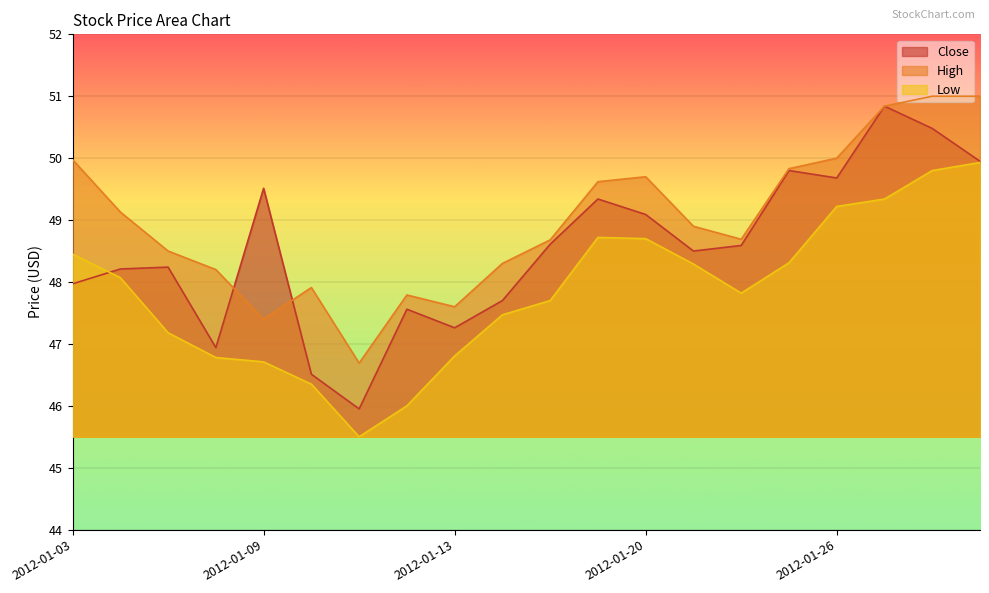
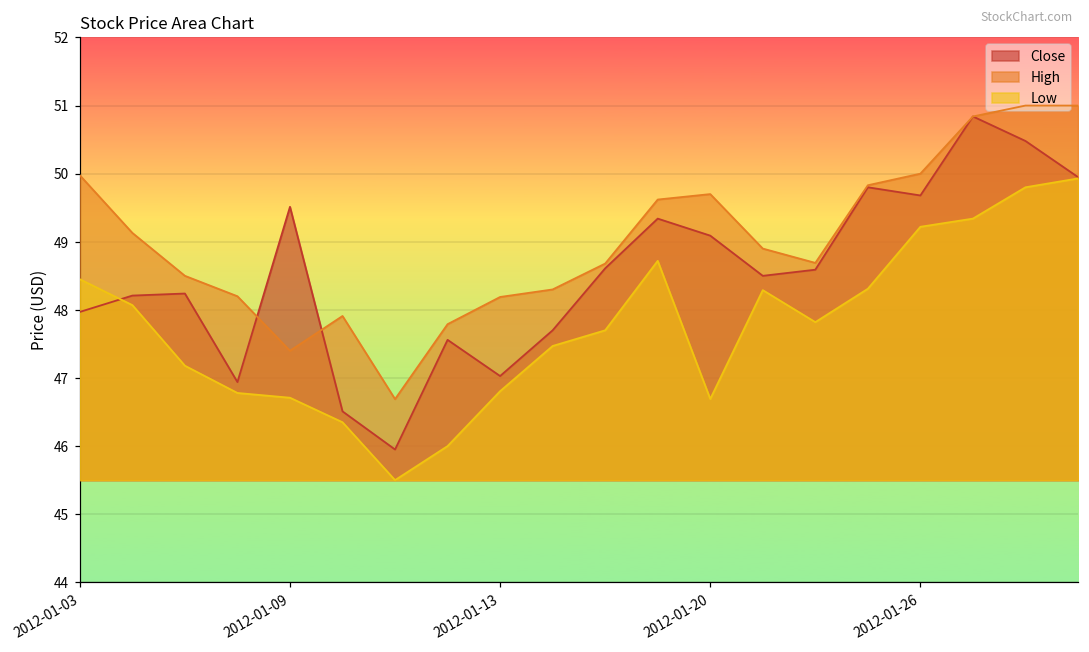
  {
    "Close": {
      "2012-01-03": 48.0,
      "2012-01-09": 49.5,
-     "2012-01-13": 47.3,
+     "2012-01-13": 47.0,
      "2012-01-20": 49.1,
      "2012-01-26": 49.7
    },
    "High": {
      "2012-01-03": 50.0,
      "2012-01-09": 47.4,
-     "2012-01-13": 47.6,
+     "2012-01-13": 48.2,
      "2012-01-20": 49.7,
      "2012-01-26": 50.0
    },
    "Low": {
      "2012-01-03": 48.5,
      "2012-01-09": 46.7,
      "2012-01-13": 46.8,
-     "2012-01-20": 48.7,
+     "2012-01-20": 46.7,
      "2012-01-26": 49.2
    }
  }
